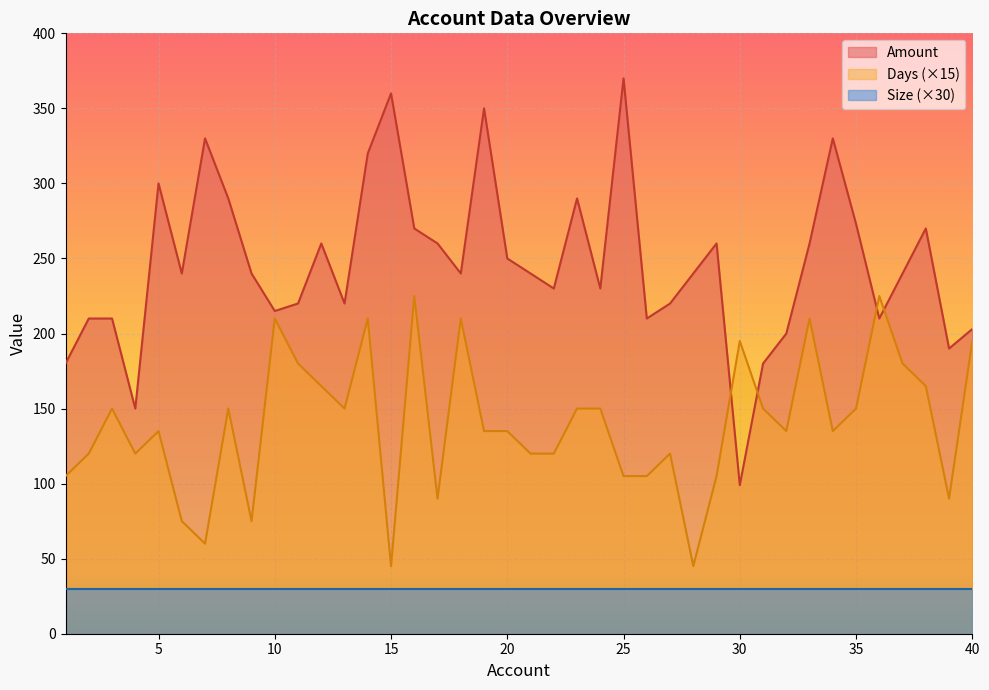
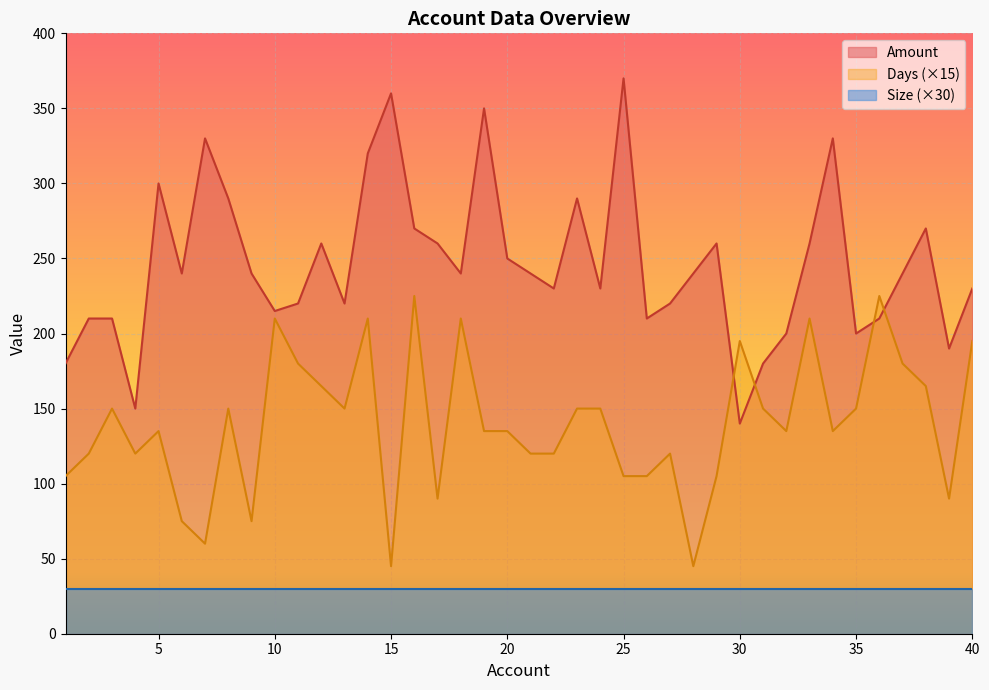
  {
    "Amount": {
      "5": 300,
      "10": 215,
      "15": 360,
      "20": 250,
      "25": 370,
-     "30": 99,
-     "35": 273,
-     "40": 203
+     "30": 140,
+     "35": 200,
+     "40": 230
    },
    "Days (×15)": {
      "5": 135,
      "10": 210,
      "15": 45,
      "20": 135,
      "25": 105,
      "30": 195,
      "35": 150,
      "40": 195
    },
    "Size (×30)": {
      "5": 30,
      "10": 30,
      "15": 30,
      "20": 30,
      "25": 30,
      "30": 30,
      "35": 30,
      "40": 30
    }
  }
